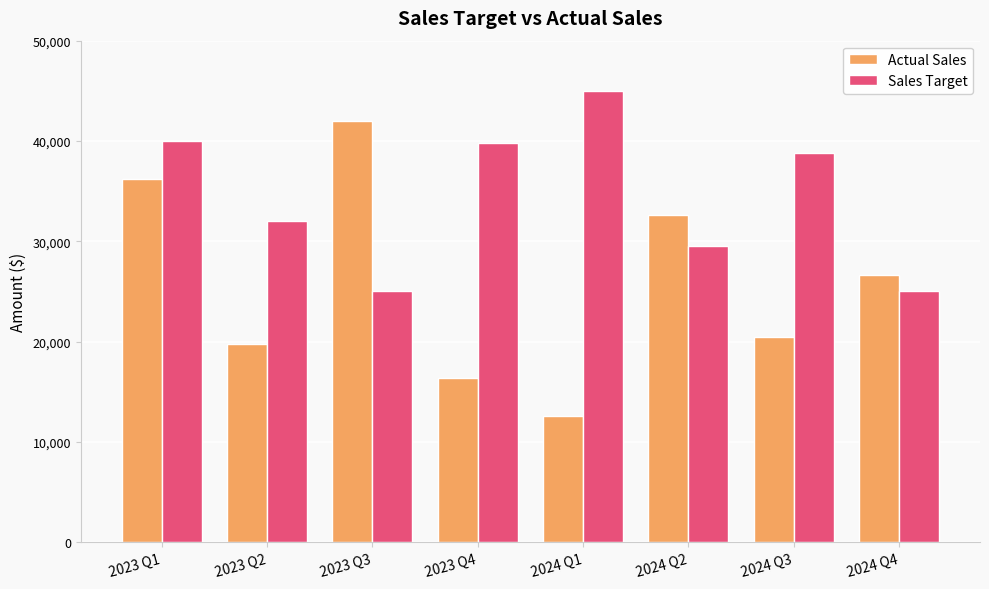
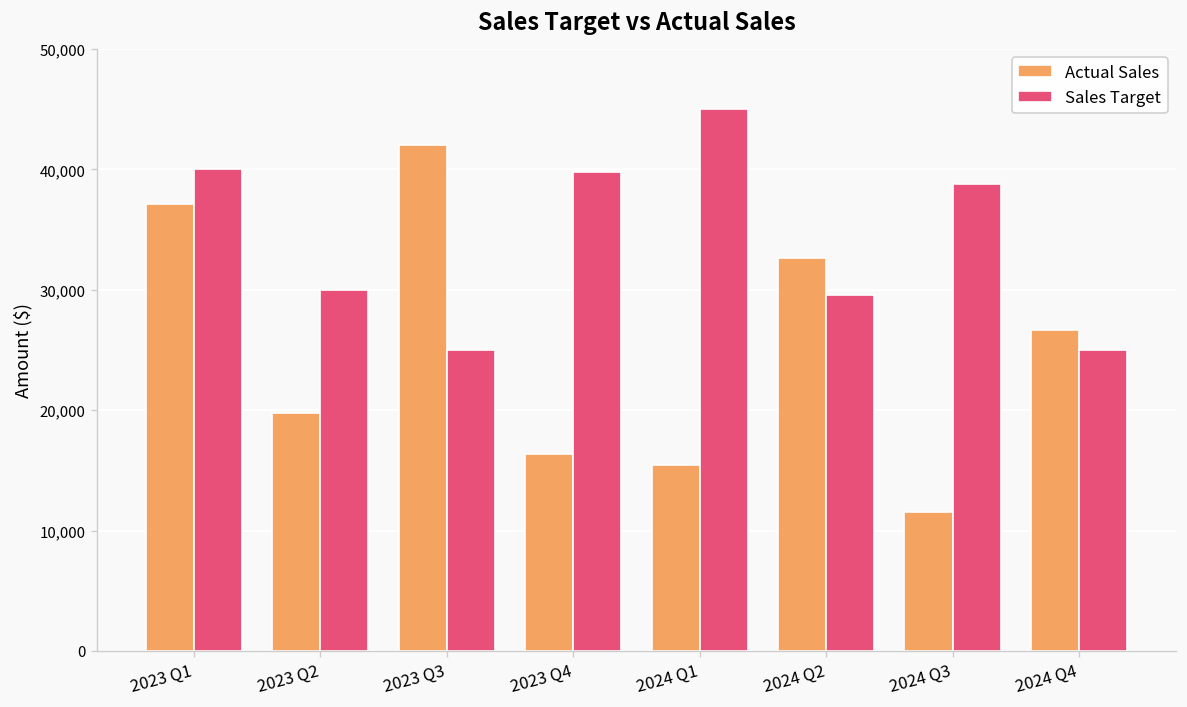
  {
    "Actual Sales": {
-     "2023 Q1": "36,200",
+     "2023 Q1": "37,100",
      "2023 Q2": "19,800",
      "2023 Q3": "42,000",
      "2023 Q4": "16,400",
-     "2024 Q1": "12,600",
+     "2024 Q1": "15,400",
      "2024 Q2": "32,600",
-     "2024 Q3": "20,500",
+     "2024 Q3": "11,500",
      "2024 Q4": "26,600"
    },
    "Sales Target": {
      "2023 Q1": "40,000",
-     "2023 Q2": "32,000",
+     "2023 Q2": "30,000",
      "2023 Q3": "25,000",
      "2023 Q4": "39,800",
      "2024 Q1": "45,000",
      "2024 Q2": "29,500",
      "2024 Q3": "38,800",
      "2024 Q4": "25,000"
    }
  }
